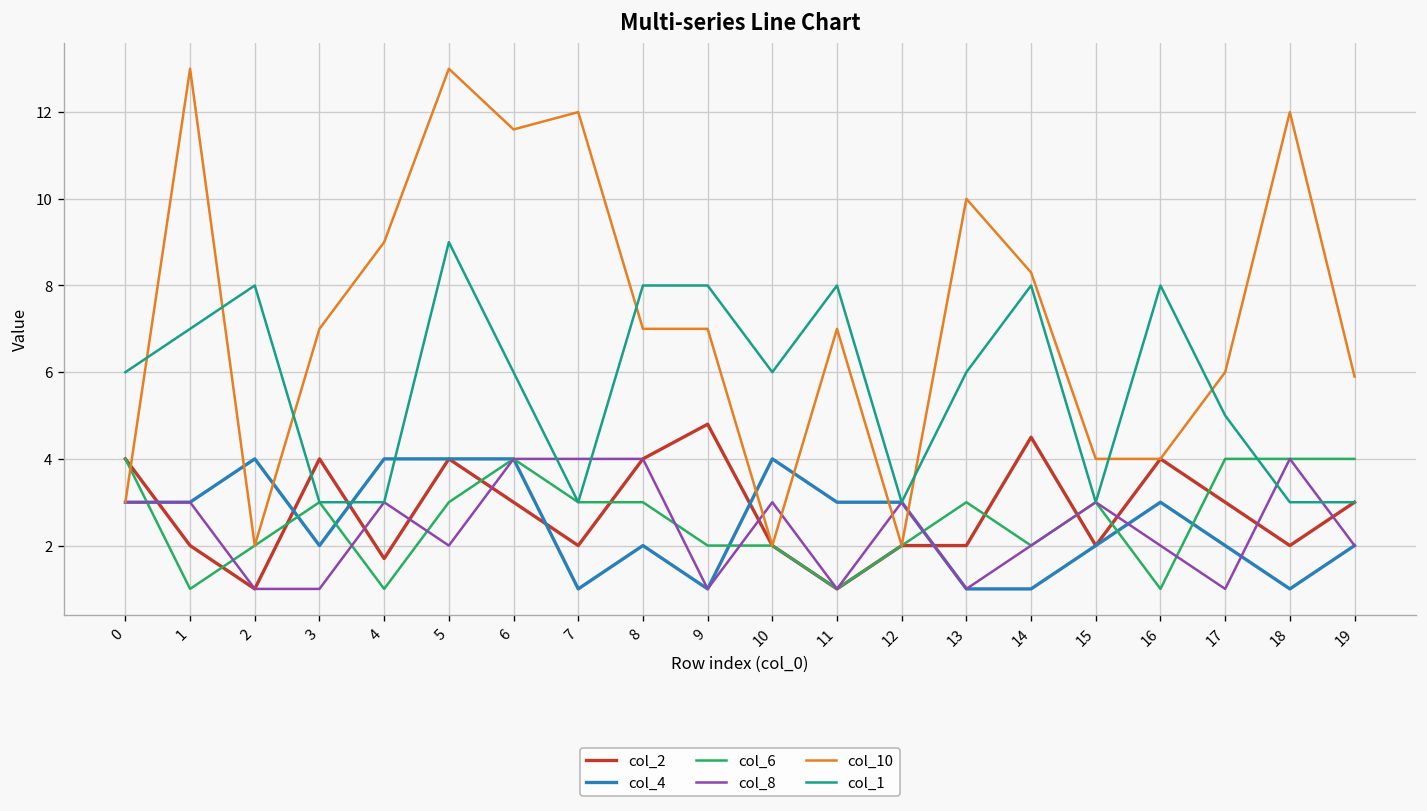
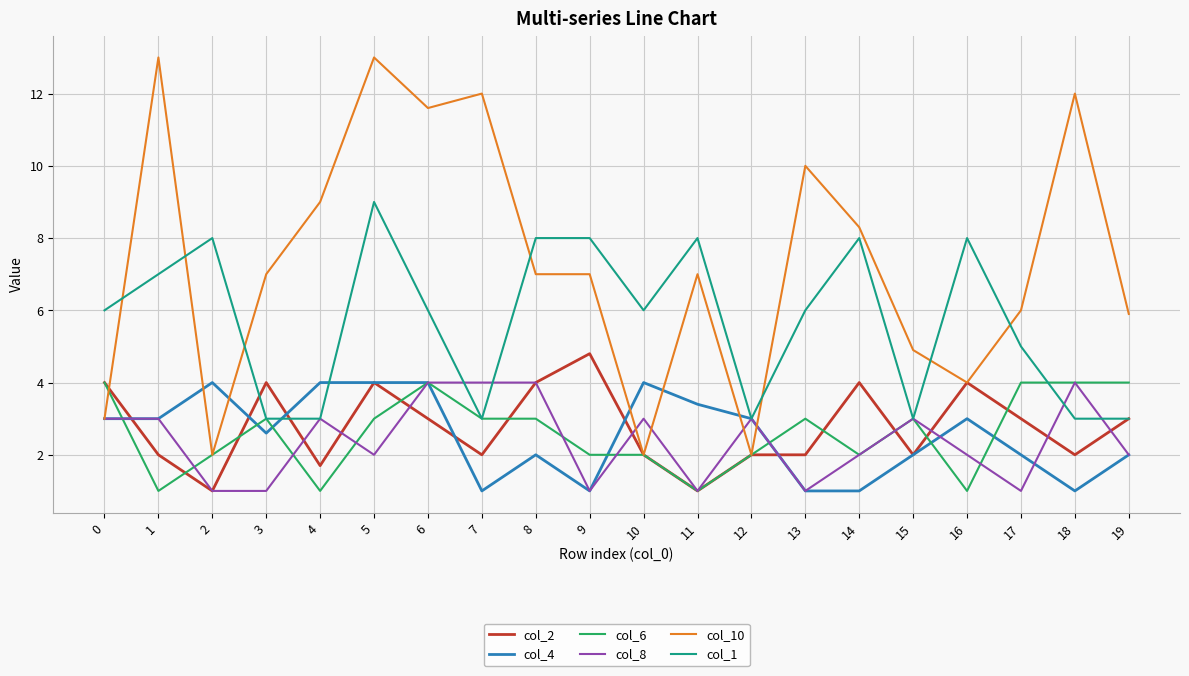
  {
    "col_2": {
      "1": 2.0,
      "3": 4.0,
      "4": 1.7,
      "6": 3.0,
      "7": 2.0,
      "9": 4.8,
      "13": 2.0,
-     "14": 4.5,
+     "14": 4.0,
      "17": 3.0,
      "18": 2.0
    },
    "col_4": {
      "2": 4.0,
-     "3": 2.0,
+     "3": 2.6,
      "4": 4.0,
      "7": 1.0,
      "8": 2.0,
      "10": 4.0,
-     "11": 3.0,
+     "11": 3.4,
      "14": 1.0,
      "16": 3.0,
      "17": 2.0,
      "18": 1.0
    },
    "col_8": {
      "3": 1.0,
      "5": 2.0,
      "7": 4.0,
      "10": 3.0,
      "16": 2.0,
      "17": 1.0
    },
    "col_10": {
      "1": 13.0,
      "3": 7.0,
      "4": 9.0,
      "5": 13.0,
      "6": 11.6,
      "7": 12.0,
      "8": 7.0,
      "9": 7.0,
      "11": 7.0,
      "13": 10.0,
      "14": 8.3,
-     "15": 4.0,
+     "15": 4.9,
      "17": 6.0,
      "18": 12.0,
      "19": 5.9
    }
  }
